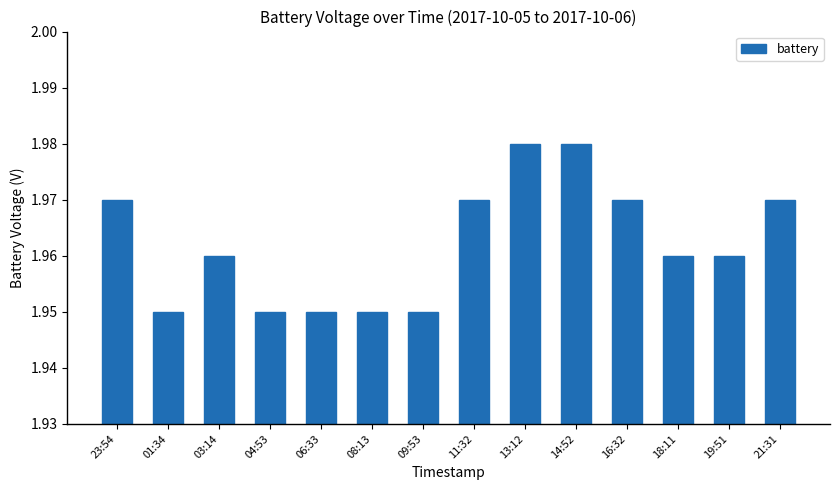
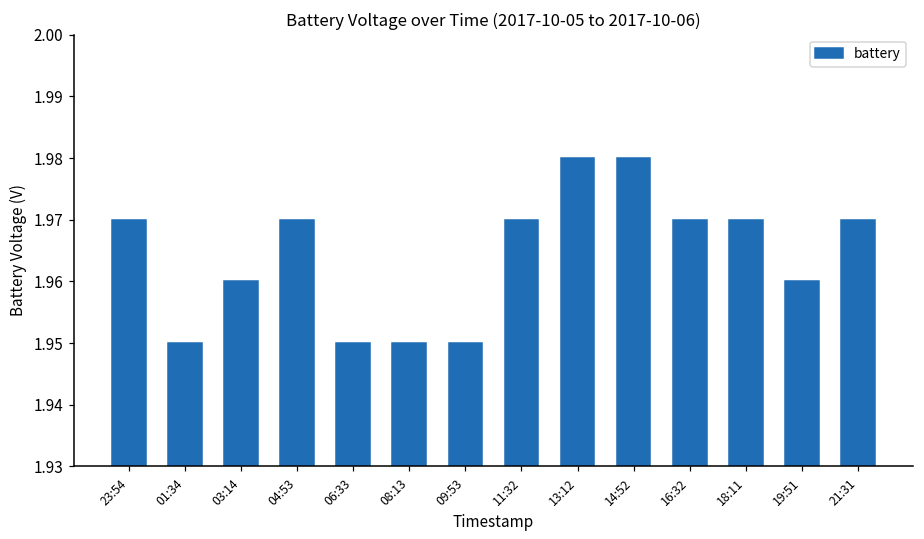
  {
    "23:54": 1.97,
    "01:34": 1.95,
    "03:14": 1.96,
-   "04:53": 1.95,
+   "04:53": 1.97,
    "06:33": 1.95,
    "08:13": 1.95,
    "09:53": 1.95,
    "11:32": 1.97,
    "13:12": 1.98,
    "14:52": 1.98,
    "16:32": 1.97,
-   "18:11": 1.96,
+   "18:11": 1.97,
    "19:51": 1.96,
    "21:31": 1.97
  }
